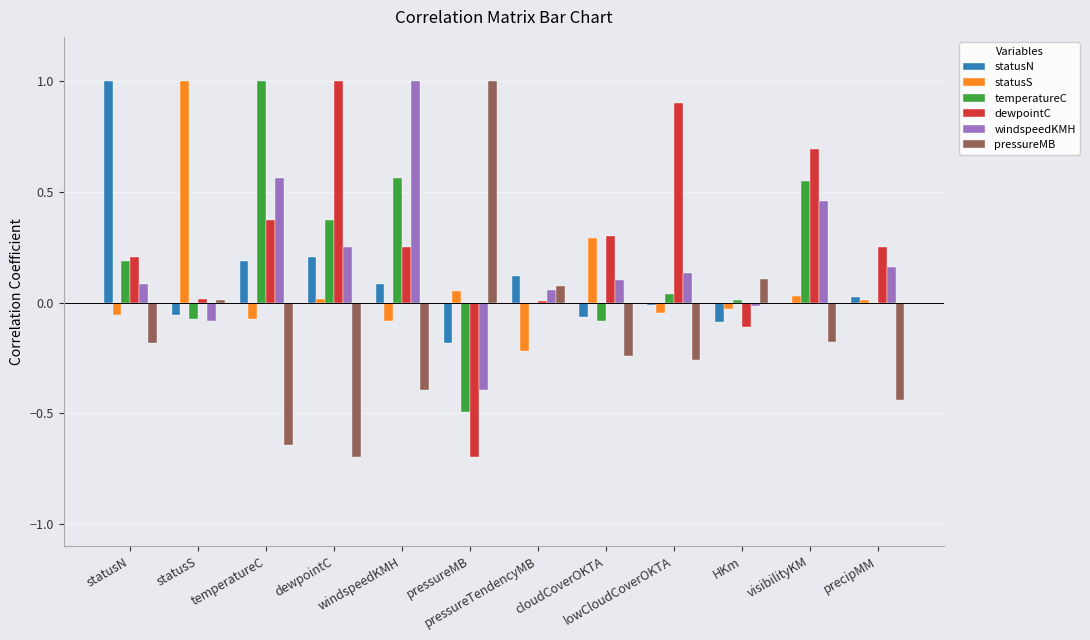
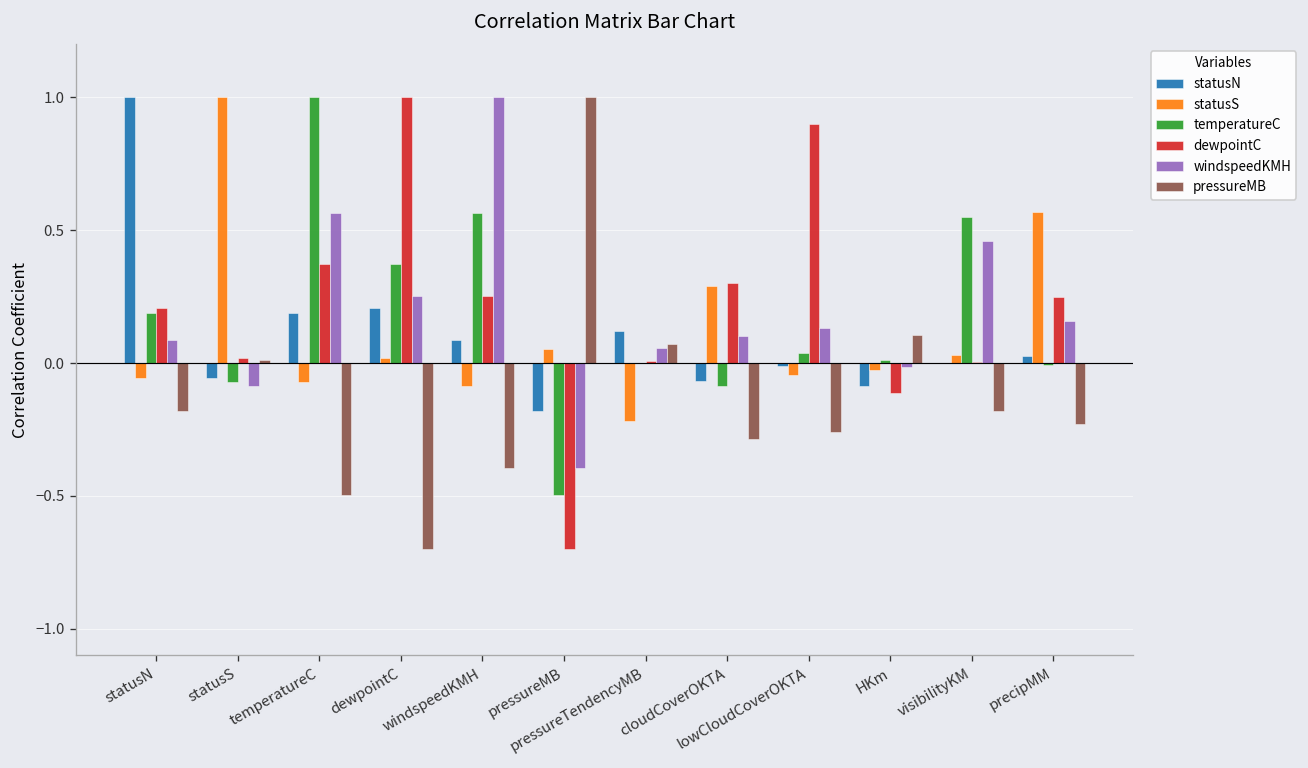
  {
    "statusN": {
      "statusN": 1.00,
      "statusS": -0.06,
      "temperatureC": 0.19,
      "dewpointC": 0.21,
      "windspeedKMH": 0.09,
      "pressureMB": -0.18,
      "pressureTendencyMB": 0.12,
      "cloudCoverOKTA": -0.07,
      "HKm": -0.09,
      "precipMM": 0.03
    },
    "statusS": {
      "statusN": -0.06,
      "statusS": 1.00,
      "temperatureC": -0.07,
      "dewpointC": 0.02,
      "windspeedKMH": -0.09,
      "pressureMB": 0.05,
      "pressureTendencyMB": -0.22,
      "cloudCoverOKTA": 0.29,
      "lowCloudCoverOKTA": -0.05,
      "HKm": -0.03,
      "visibilityKM": 0.03,
-     "precipMM": 0.01
+     "precipMM": 0.57
    },
    "temperatureC": {
      "statusN": 0.19,
      "statusS": -0.07,
      "temperatureC": 1.00,
      "dewpointC": 0.37,
      "windspeedKMH": 0.56,
      "pressureMB": -0.50,
      "cloudCoverOKTA": -0.09,
      "lowCloudCoverOKTA": 0.04,
      "visibilityKM": 0.55
    },
    "dewpointC": {
      "statusN": 0.21,
      "statusS": 0.02,
      "temperatureC": 0.37,
      "dewpointC": 1.00,
      "windspeedKMH": 0.25,
      "pressureMB": -0.70,
      "cloudCoverOKTA": 0.30,
      "lowCloudCoverOKTA": 0.90,
      "HKm": -0.11,
-     "visibilityKM": 0.70,
+     "visibilityKM": 0.00,
      "precipMM": 0.25
    },
    "windspeedKMH": {
      "statusN": 0.09,
      "statusS": -0.09,
      "temperatureC": 0.56,
      "dewpointC": 0.25,
      "windspeedKMH": 1.00,
      "pressureMB": -0.40,
      "pressureTendencyMB": 0.06,
      "cloudCoverOKTA": 0.10,
      "lowCloudCoverOKTA": 0.13,
      "HKm": -0.01,
      "visibilityKM": 0.46,
      "precipMM": 0.16
    },
    "pressureMB": {
      "statusN": -0.18,
-     "temperatureC": -0.65,
+     "temperatureC": -0.50,
      "dewpointC": -0.70,
      "windspeedKMH": -0.40,
      "pressureMB": 1.00,
      "pressureTendencyMB": 0.07,
-     "cloudCoverOKTA": -0.24,
+     "cloudCoverOKTA": -0.28,
      "lowCloudCoverOKTA": -0.26,
      "HKm": 0.11,
      "visibilityKM": -0.18,
-     "precipMM": -0.44
+     "precipMM": -0.23
    }
  }
